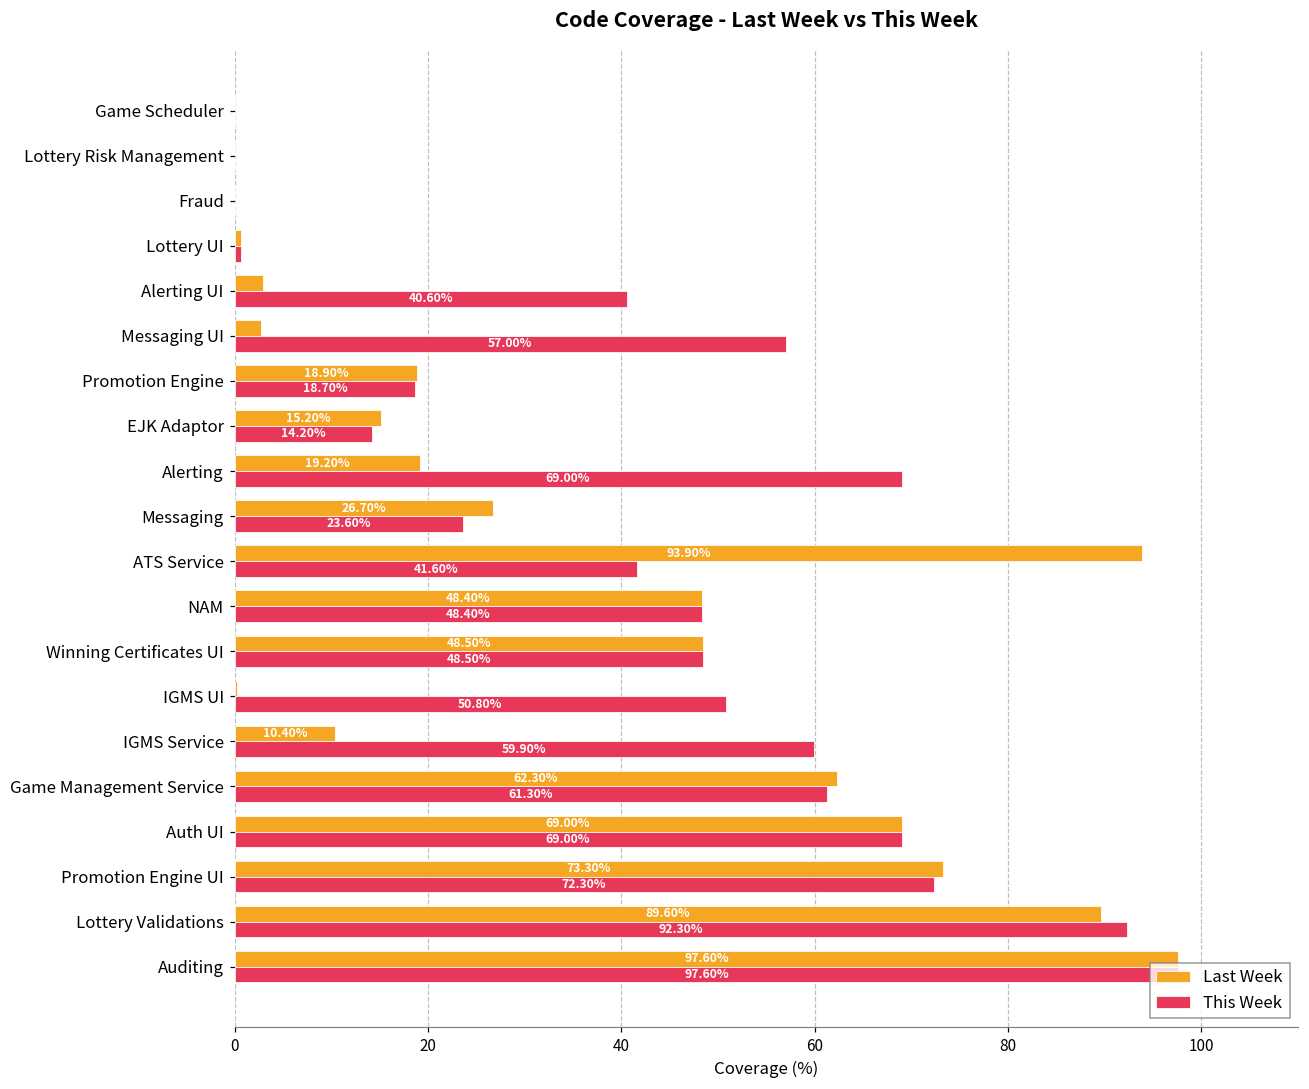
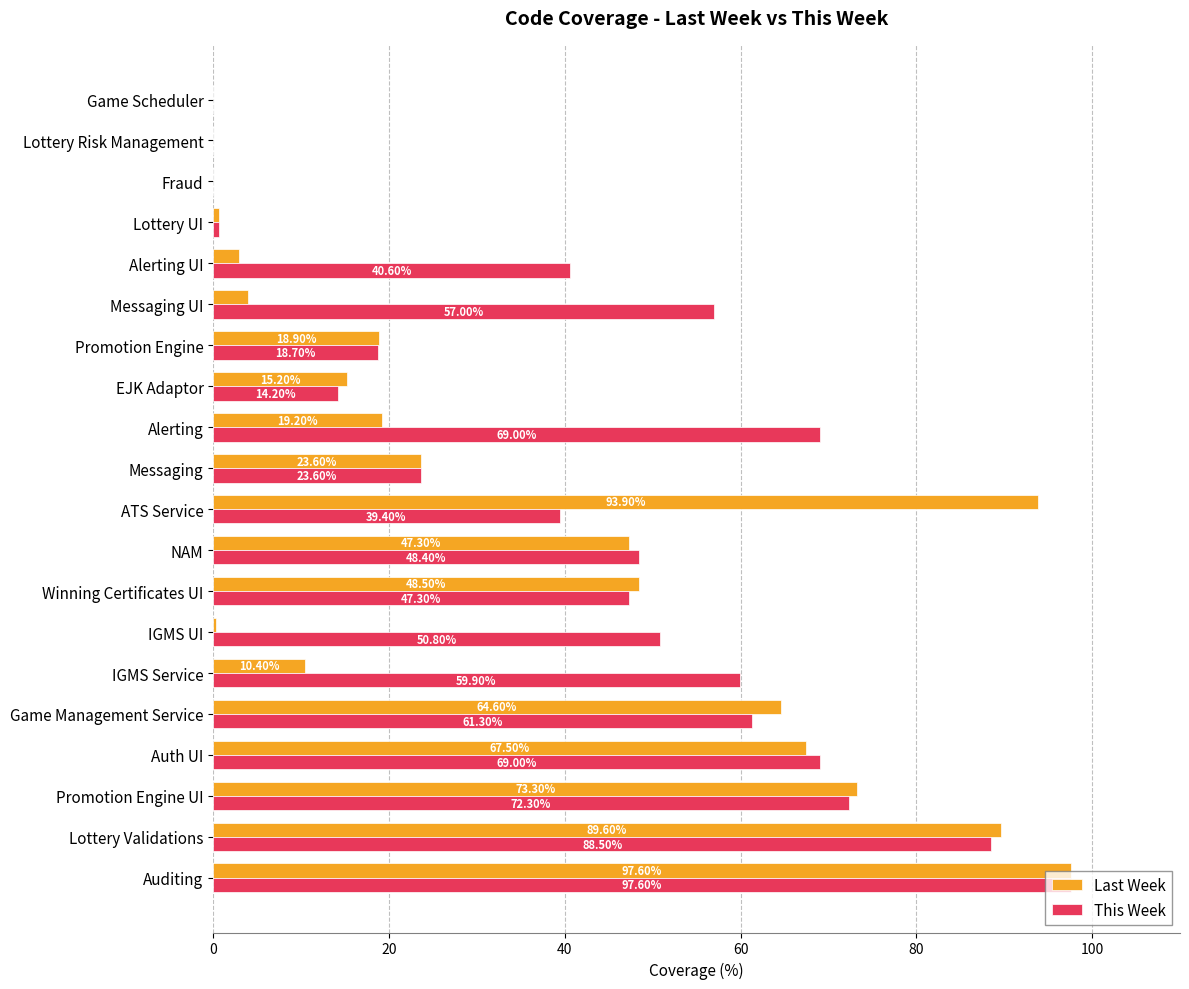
  {
    "Last Week": {
-     "Messaging UI": "3",
+     "Messaging UI": "4",
      "Promotion Engine": "18.90%",
      "EJK Adaptor": "15.20%",
      "Alerting": "19.20%",
-     "Messaging": "26.70%",
+     "Messaging": "23.60%",
      "ATS Service": "93.90%",
-     "NAM": "48.40%",
+     "NAM": "47.30%",
      "Winning Certificates UI": "48.50%",
      "IGMS Service": "10.40%",
-     "Game Management Service": "62.30%",
-     "Auth UI": "69.00%",
+     "Game Management Service": "64.60%",
+     "Auth UI": "67.50%",
      "Promotion Engine UI": "73.30%",
      "Lottery Validations": "89.60%",
      "Auditing": "97.60%"
    },
    "This Week": {
      "Alerting UI": "40.60%",
      "Messaging UI": "57.00%",
      "Promotion Engine": "18.70%",
      "EJK Adaptor": "14.20%",
      "Alerting": "69.00%",
      "Messaging": "23.60%",
-     "ATS Service": "41.60%",
+     "ATS Service": "39.40%",
      "NAM": "48.40%",
-     "Winning Certificates UI": "48.50%",
+     "Winning Certificates UI": "47.30%",
      "IGMS UI": "50.80%",
      "IGMS Service": "59.90%",
      "Game Management Service": "61.30%",
      "Auth UI": "69.00%",
      "Promotion Engine UI": "72.30%",
-     "Lottery Validations": "92.30%"
+     "Lottery Validations": "88.50%"
    }
  }
